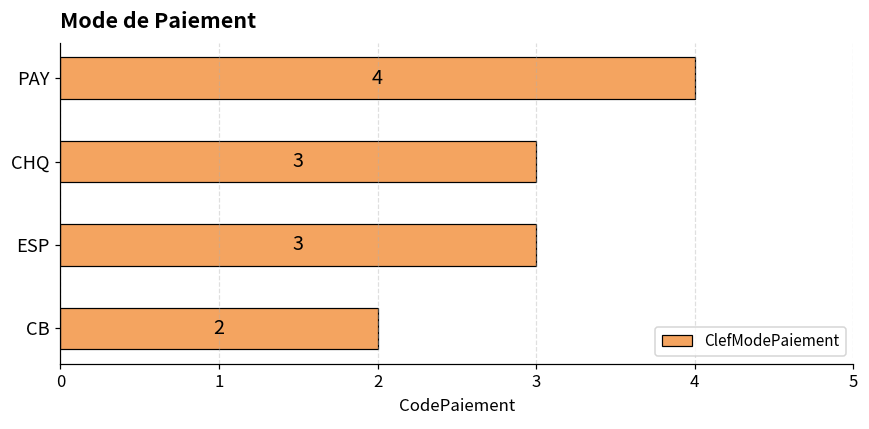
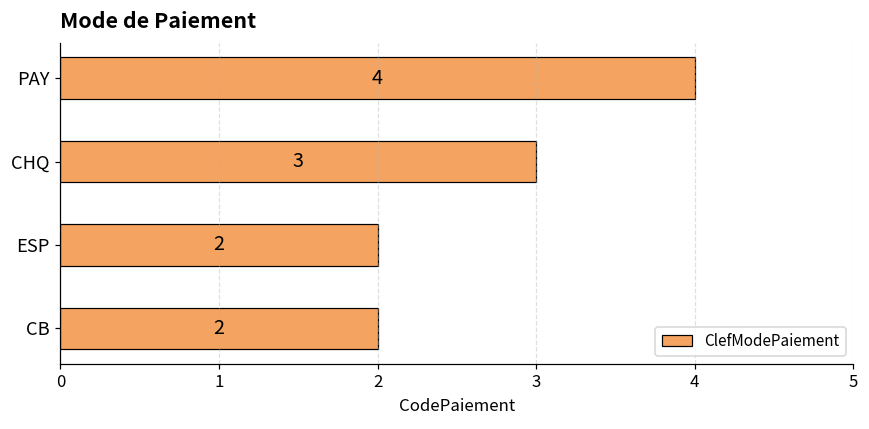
  {
    "PAY": 4,
    "CHQ": 3,
-   "ESP": 3,
+   "ESP": 2,
    "CB": 2
  }
